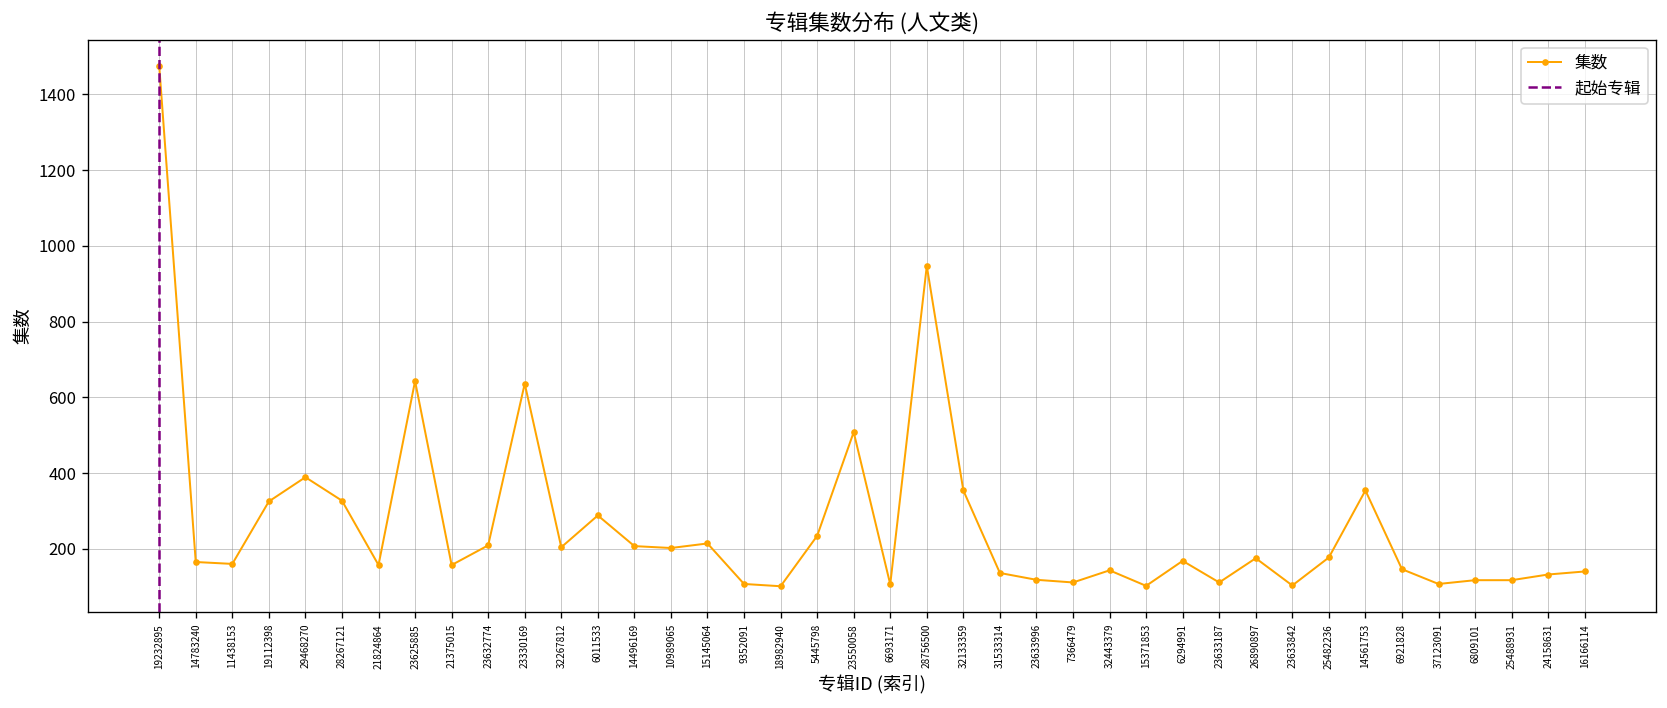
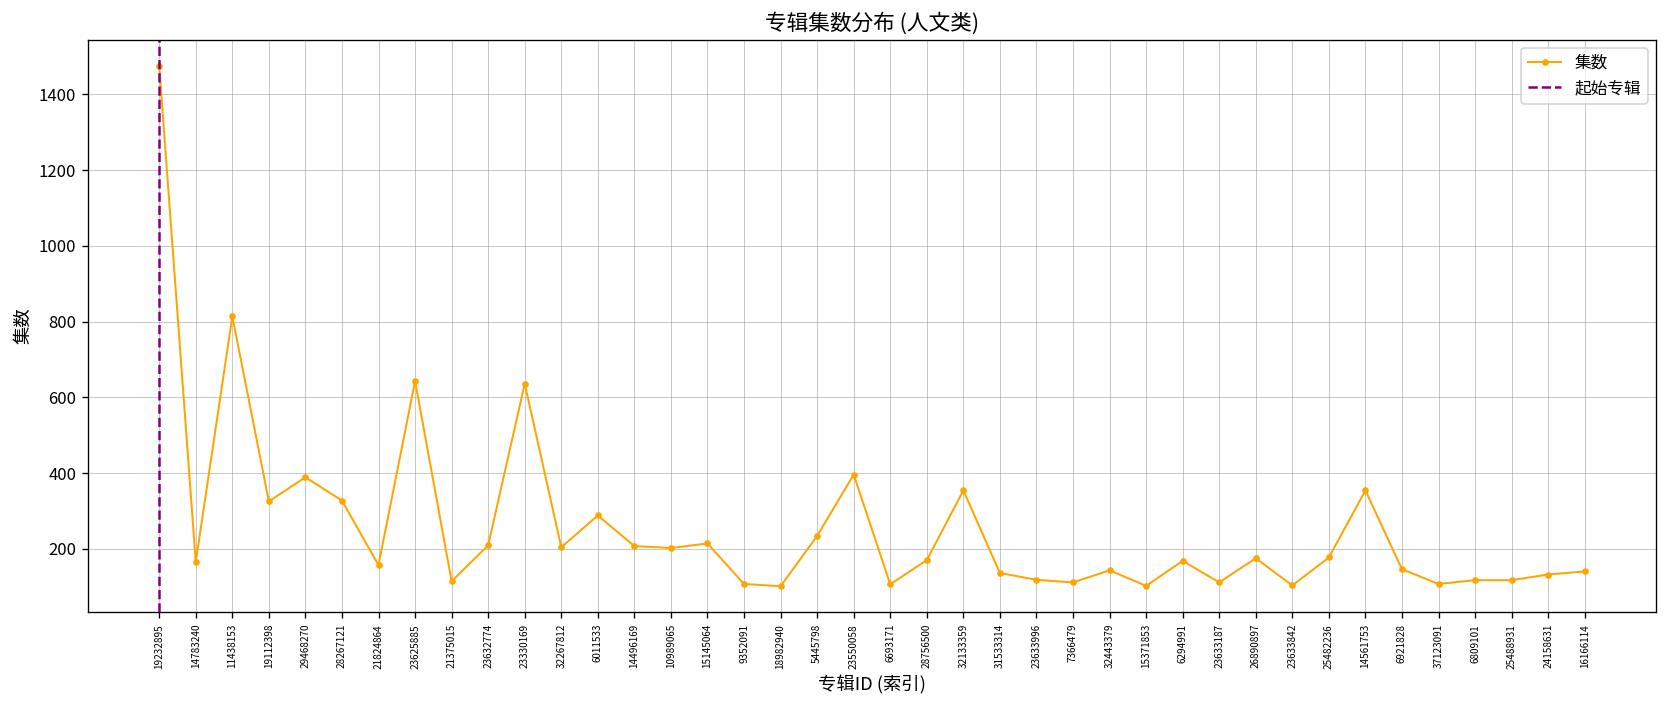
  {
    "19232895": 1480,
    "14783240": 170,
-   "11438153": 160,
+   "11438153": 810,
    "19112398": 330,
    "29468270": 390,
    "28267121": 330,
    "21824864": 160,
    "23625885": 640,
-   "21375015": 160,
+   "21375015": 110,
    "23632774": 210,
    "23330169": 640,
    "32267812": 200,
    "6011533": 290,
    "14496169": 210,
    "10989065": 200,
    "15145064": 210,
    "9352091": 110,
    "18982940": 100,
    "5445798": 230,
-   "23550058": 510,
+   "23550058": 400,
    "6693171": 110,
-   "28756500": 950,
+   "28756500": 170,
    "32133359": 350,
    "31533314": 140,
    "23633996": 120,
    "7366479": 110,
    "32443379": 140,
    "15371853": 100,
    "6294991": 170,
    "23633187": 110,
    "26890897": 180,
    "23633842": 100,
    "25482236": 180,
    "14561753": 350,
    "6921828": 150,
    "37123091": 110,
    "6809101": 120,
    "25488931": 120,
    "24158631": 130,
    "16166114": 140
  }
